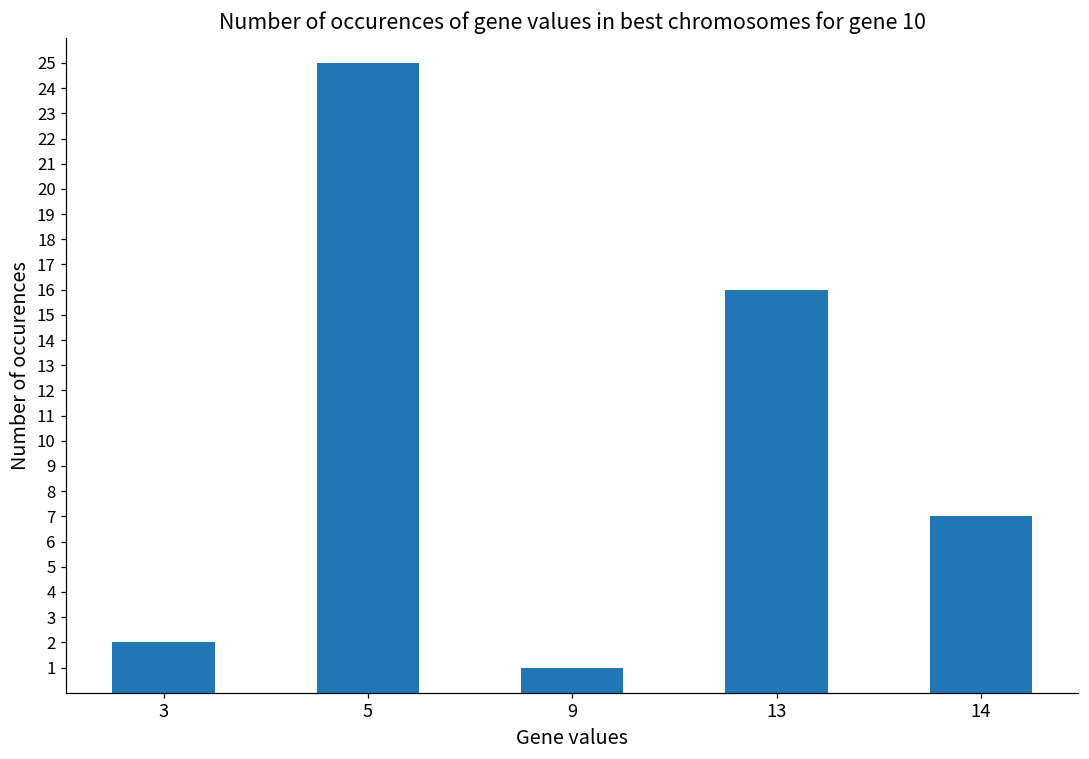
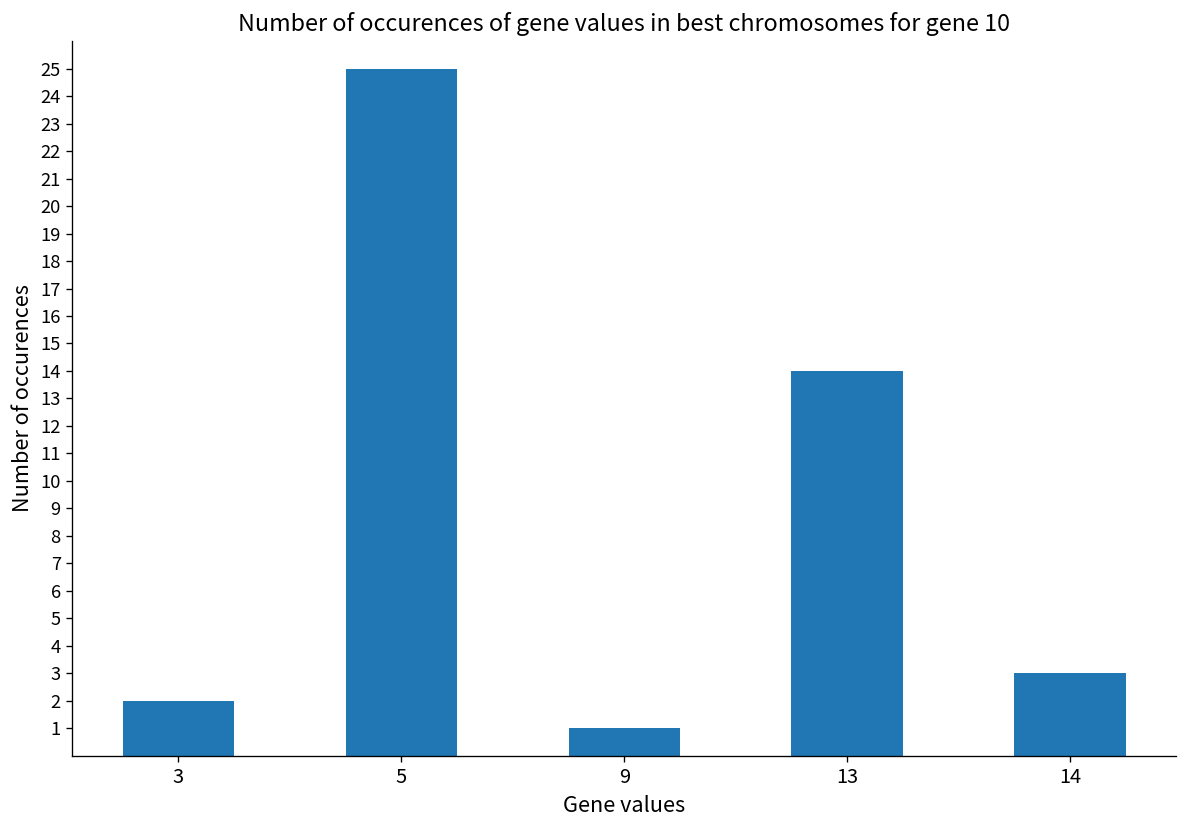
  {
    "3": 2,
    "5": 25,
    "9": 1,
-   "13": 16,
-   "14": 7
+   "13": 14,
+   "14": 3
  }
